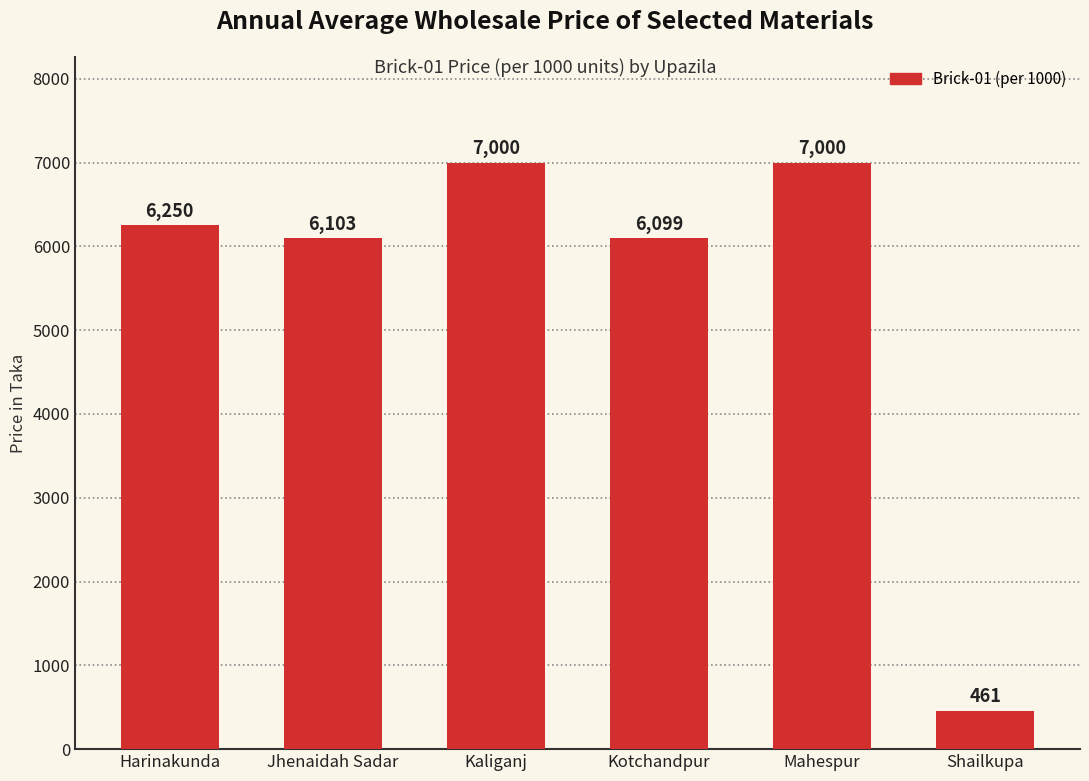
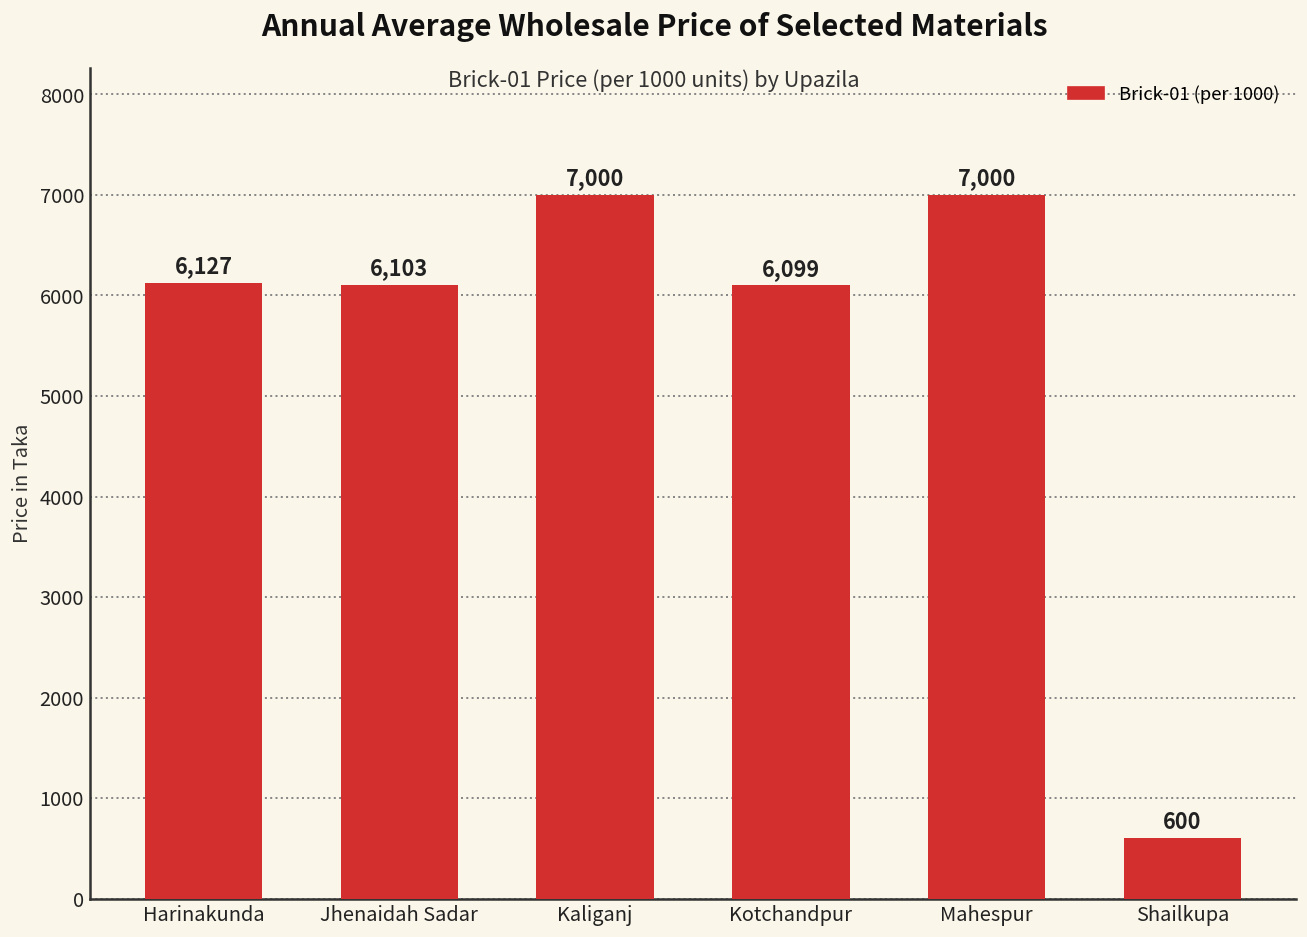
  {
-   "Harinakunda": "6,250",
+   "Harinakunda": "6,127",
    "Jhenaidah Sadar": "6,103",
    "Kaliganj": "7,000",
    "Kotchandpur": "6,099",
    "Mahespur": "7,000",
-   "Shailkupa": "461"
+   "Shailkupa": "600"
  }
